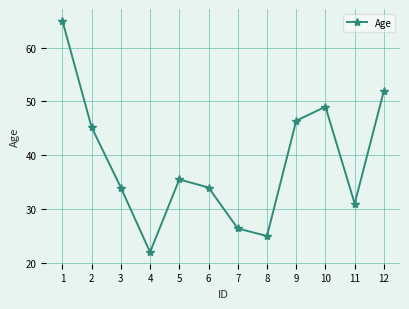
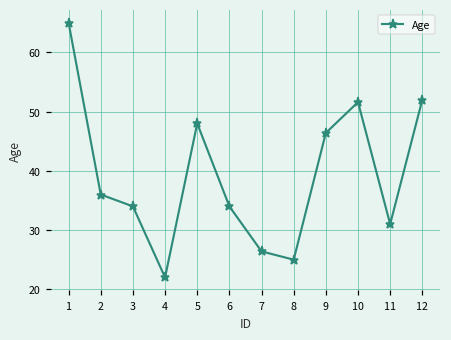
  {
    "1": 65,
-   "2": 45,
+   "2": 36,
    "3": 34,
    "4": 22,
-   "5": 36,
+   "5": 48,
    "6": 34,
    "7": 26,
    "8": 25,
    "9": 46,
-   "10": 49,
+   "10": 52,
    "11": 31,
    "12": 52
  }
